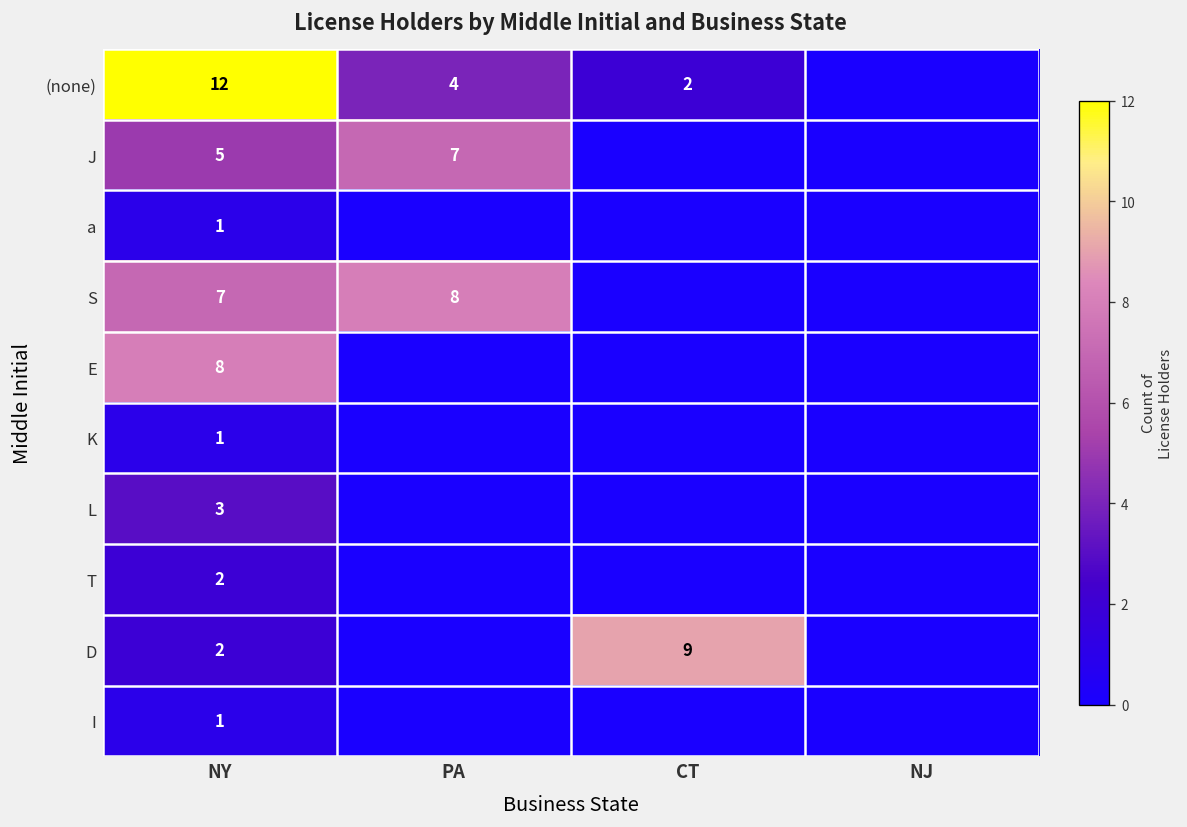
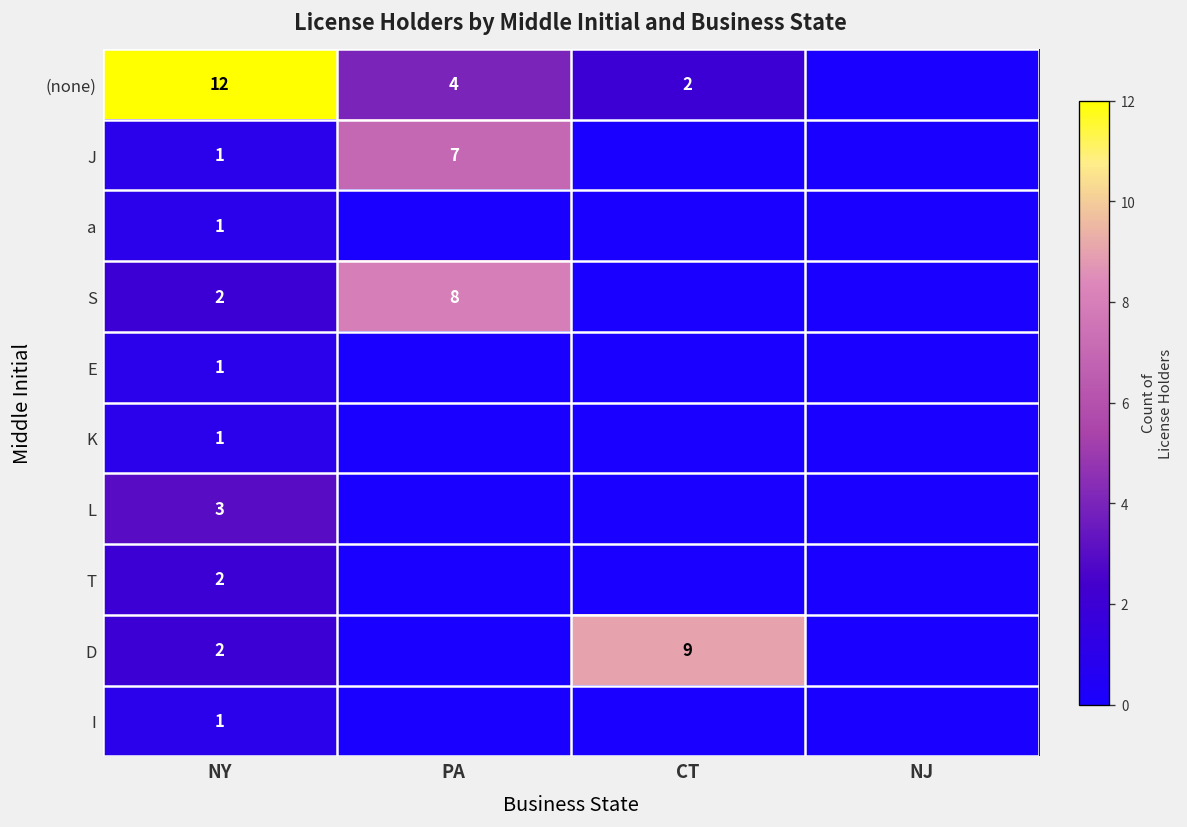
  {
    "(none)": {
      "NY": 12,
      "PA": 4,
      "CT": 2
    },
    "J": {
-     "NY": 5,
+     "NY": 1,
      "PA": 7
    },
    "a": {
      "NY": 1
    },
    "S": {
-     "NY": 7,
+     "NY": 2,
      "PA": 8
    },
    "E": {
-     "NY": 8
+     "NY": 1
    },
    "K": {
      "NY": 1
    },
    "L": {
      "NY": 3
    },
    "T": {
      "NY": 2
    },
    "D": {
      "NY": 2,
      "CT": 9
    },
    "I": {
      "NY": 1
    }
  }
